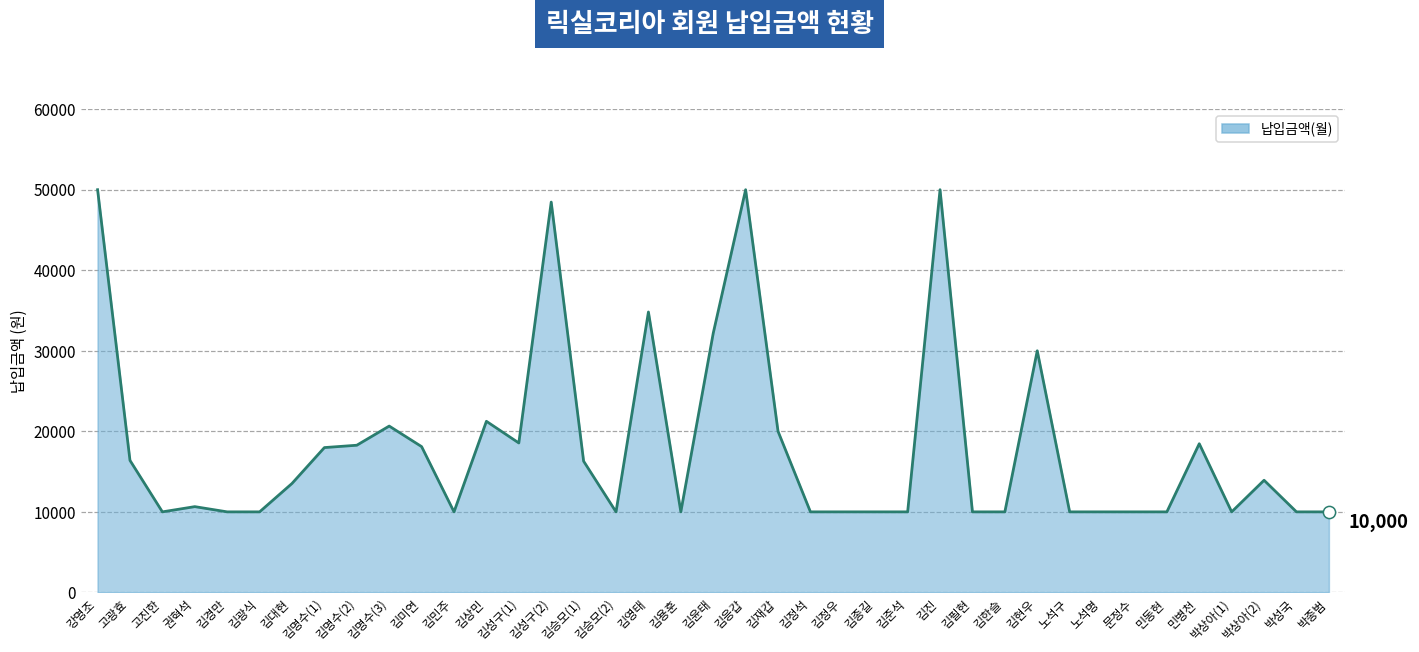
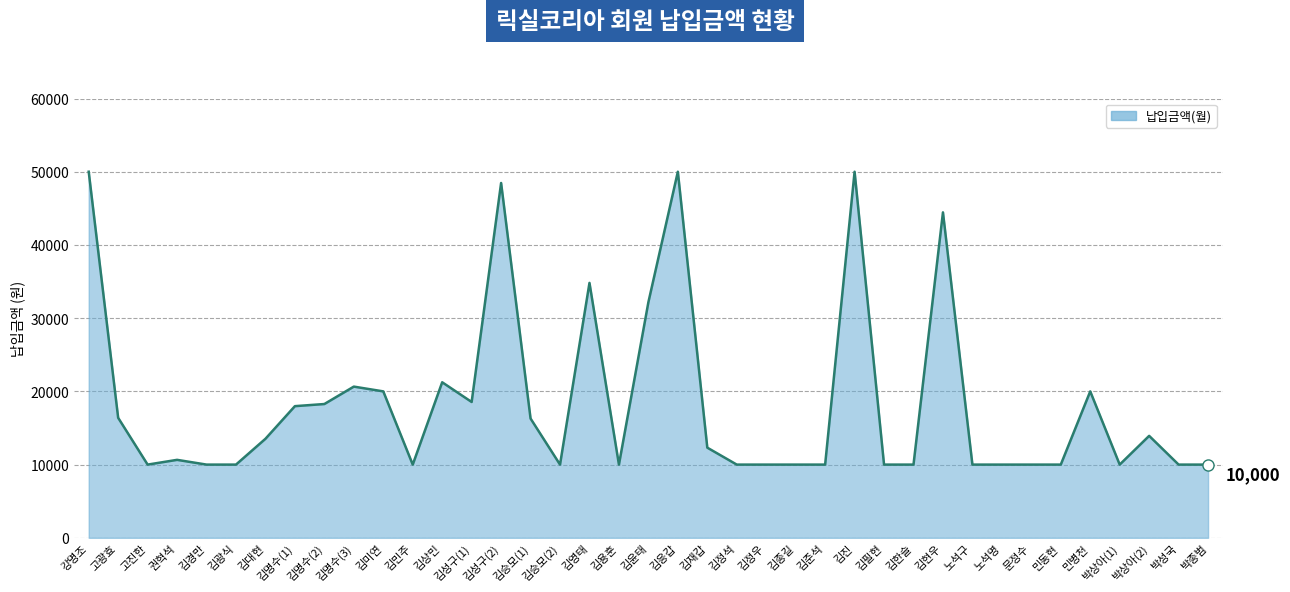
  {
    "납입금액(월)": {
      "강명조": 50000,
      "고광효": 16000,
      "고진한": 10000,
      "권혁석": 11000,
      "김경만": 10000,
      "김광식": 10000,
      "김대현": 14000,
      "김명수(1)": 18000,
      "김명수(2)": 18000,
      "김명수(3)": 21000,
-     "김미연": 18000,
+     "김미연": 20000,
      "김민주": 10000,
      "김상민": 21000,
      "김성구(1)": 19000,
      "김성구(2)": 48000,
      "김승모(1)": 16000,
      "김승모(2)": 10000,
      "김영태": 35000,
      "김용훈": 10000,
      "김윤태": 32000,
      "김응갑": 50000,
-     "김재갑": 20000,
+     "김재갑": 12000,
      "김정석": 10000,
      "김정우": 10000,
      "김종길": 10000,
      "김준석": 10000,
      "김진": 50000,
      "김필현": 10000,
      "김한슬": 10000,
-     "김현우": 30000,
+     "김현우": 44000,
      "노석구": 10000,
      "노석명": 10000,
      "문정수": 10000,
      "민동현": 10000,
-     "민병천": 18000,
+     "민병천": 20000,
      "박상아(1)": 10000,
      "박상아(2)": 14000,
      "박성국": 10000
    }
  }
